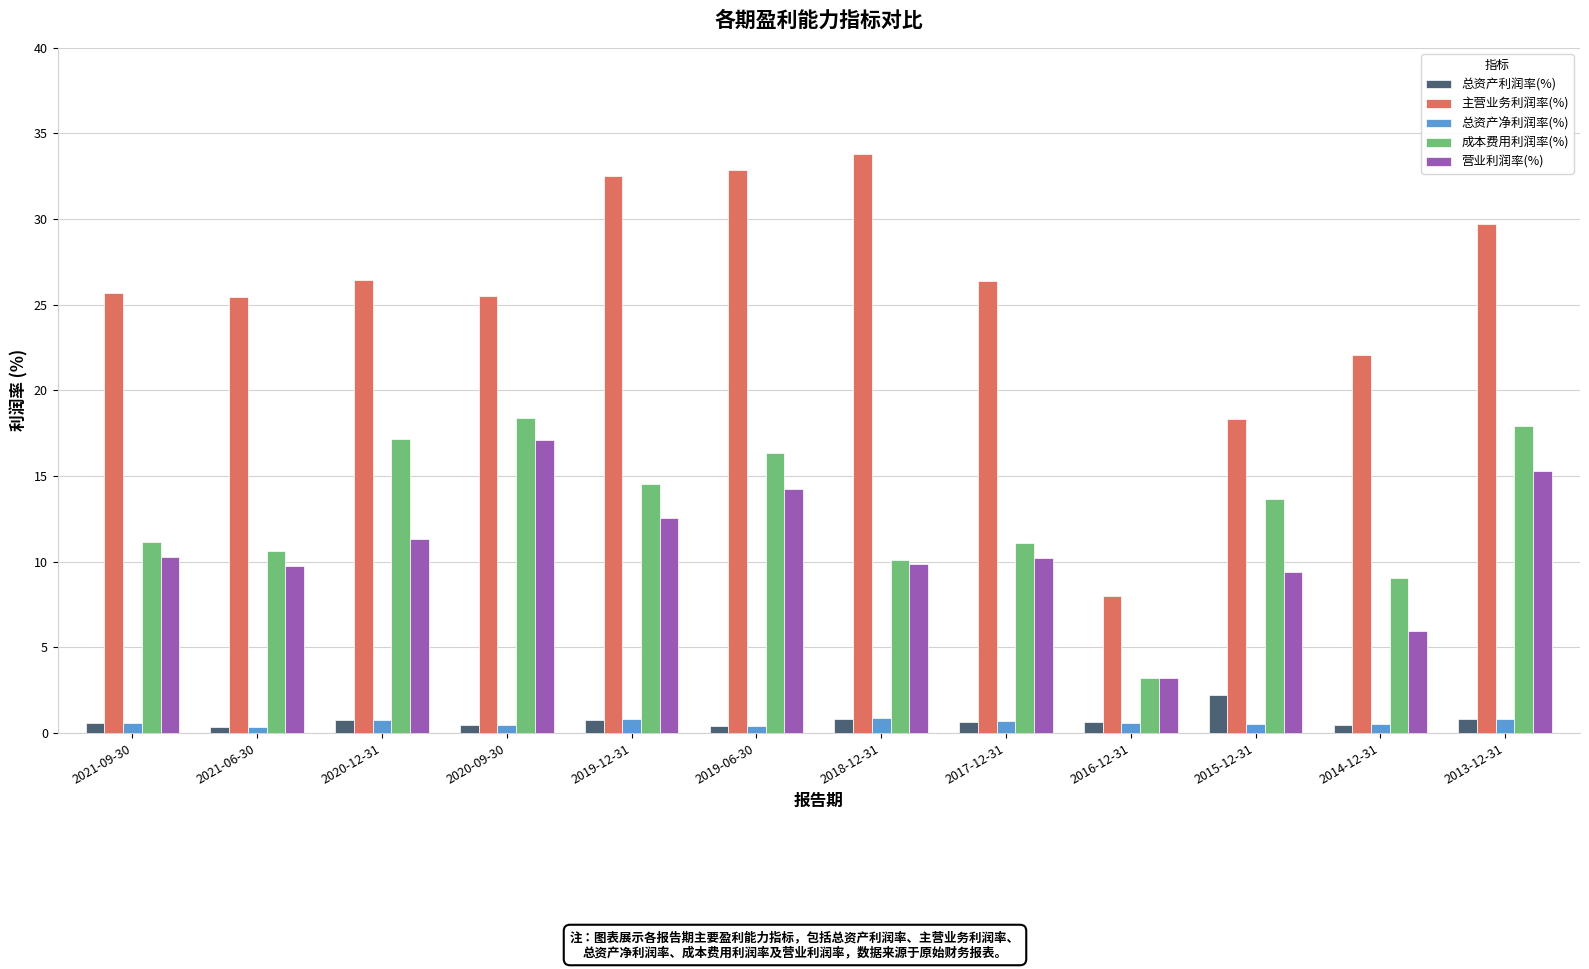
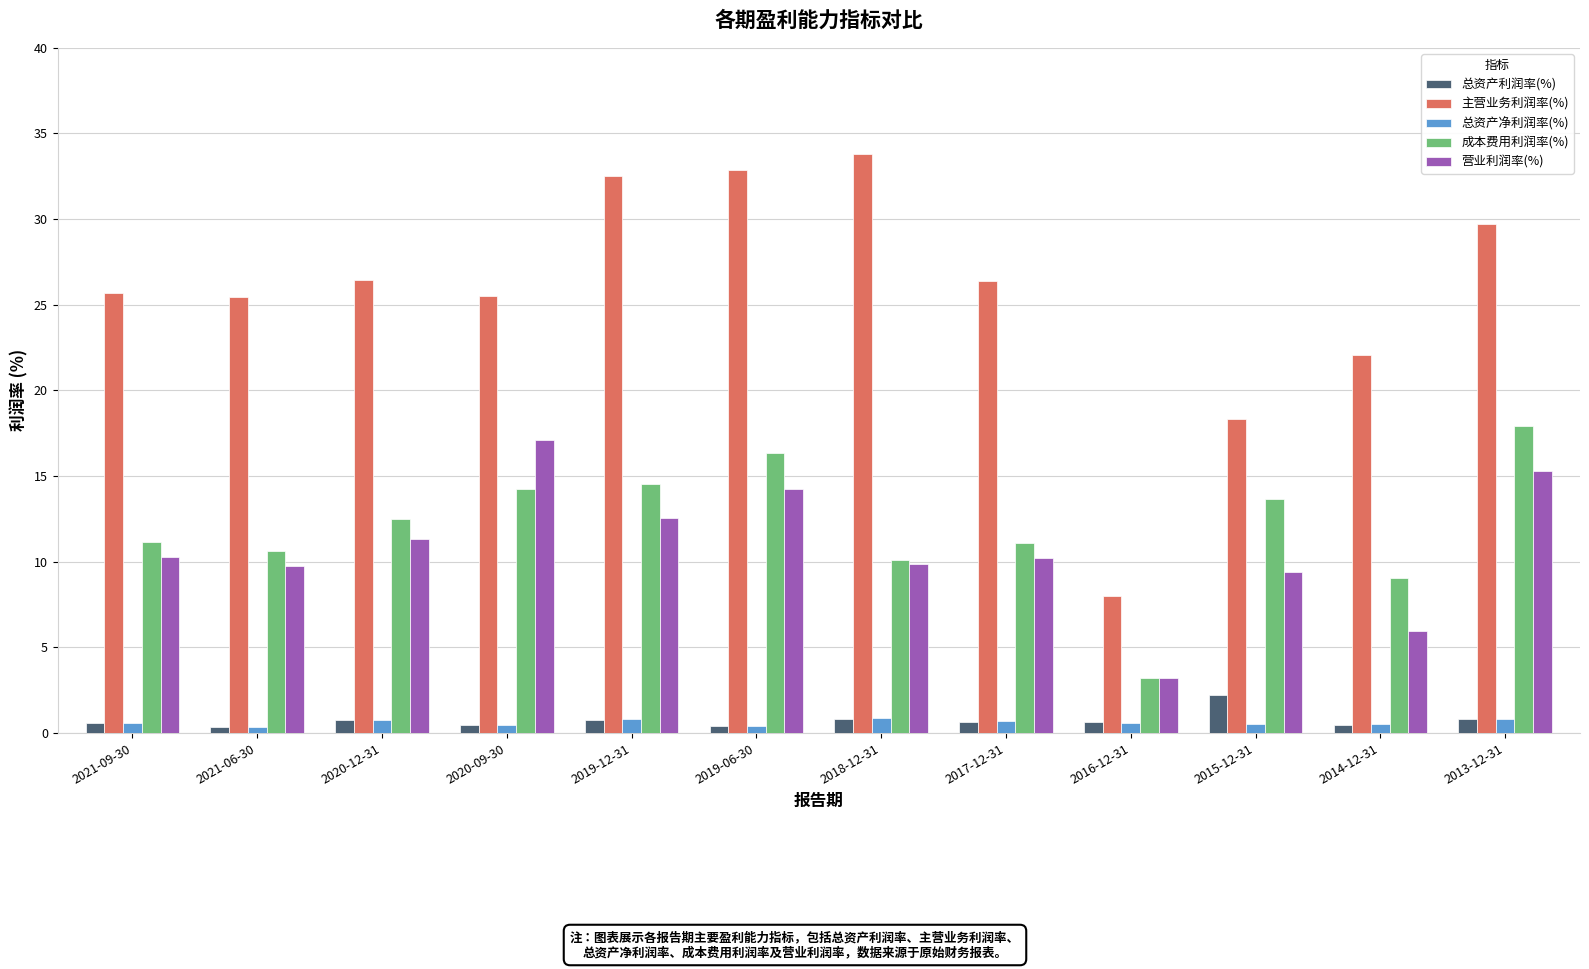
  {
    "总资产利润率(%)": {
      "2021-09-30": 0.6,
      "2021-06-30": 0.4,
      "2020-12-31": 0.7,
      "2020-09-30": 0.5,
      "2019-12-31": 0.8,
      "2019-06-30": 0.4,
      "2018-12-31": 0.8,
      "2017-12-31": 0.7,
      "2016-12-31": 0.7,
      "2015-12-31": 2.2,
      "2014-12-31": 0.5,
      "2013-12-31": 0.8
    },
    "主营业务利润率(%)": {
      "2021-09-30": 25.7,
      "2021-06-30": 25.5,
      "2020-12-31": 26.4,
      "2020-09-30": 25.5,
      "2019-12-31": 32.5,
      "2019-06-30": 32.9,
      "2018-12-31": 33.8,
      "2017-12-31": 26.4,
      "2016-12-31": 8.0,
      "2015-12-31": 18.3,
      "2014-12-31": 22.1,
      "2013-12-31": 29.7
    },
    "总资产净利润率(%)": {
      "2021-09-30": 0.6,
      "2021-06-30": 0.4,
      "2020-12-31": 0.7,
      "2020-09-30": 0.5,
      "2019-12-31": 0.8,
      "2019-06-30": 0.4,
      "2018-12-31": 0.9,
      "2017-12-31": 0.7,
      "2016-12-31": 0.6,
      "2015-12-31": 0.5,
      "2014-12-31": 0.5,
      "2013-12-31": 0.8
    },
    "成本费用利润率(%)": {
      "2021-09-30": 11.2,
      "2021-06-30": 10.6,
-     "2020-12-31": 17.2,
-     "2020-09-30": 18.4,
+     "2020-12-31": 12.5,
+     "2020-09-30": 14.2,
      "2019-12-31": 14.6,
      "2019-06-30": 16.3,
      "2018-12-31": 10.1,
      "2017-12-31": 11.1,
      "2016-12-31": 3.2,
      "2015-12-31": 13.7,
      "2014-12-31": 9.0,
      "2013-12-31": 17.9
    },
    "营业利润率(%)": {
      "2021-09-30": 10.3,
      "2021-06-30": 9.8,
      "2020-12-31": 11.3,
      "2020-09-30": 17.1,
      "2019-12-31": 12.6,
      "2019-06-30": 14.3,
      "2018-12-31": 9.8,
      "2017-12-31": 10.2,
      "2016-12-31": 3.2,
      "2015-12-31": 9.4,
      "2014-12-31": 5.9,
      "2013-12-31": 15.3
    }
  }
